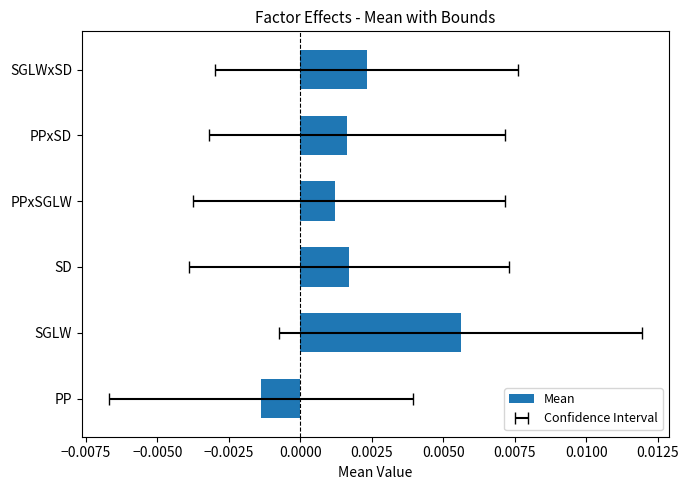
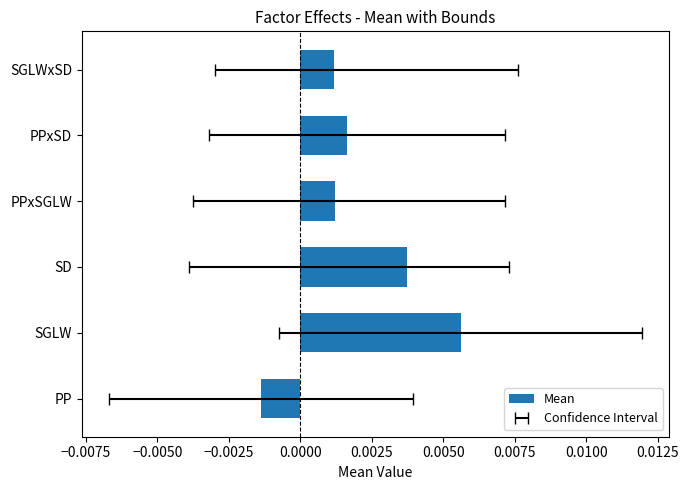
  {
    "Mean": {
-     "SGLWxSD": 0.0023,
+     "SGLWxSD": 0.0012,
      "PPxSD": 0.0016,
      "PPxSGLW": 0.0012,
-     "SD": 0.0017,
+     "SD": 0.0037,
      "SGLW": 0.0056,
      "PP": -0.0014
    }
  }
